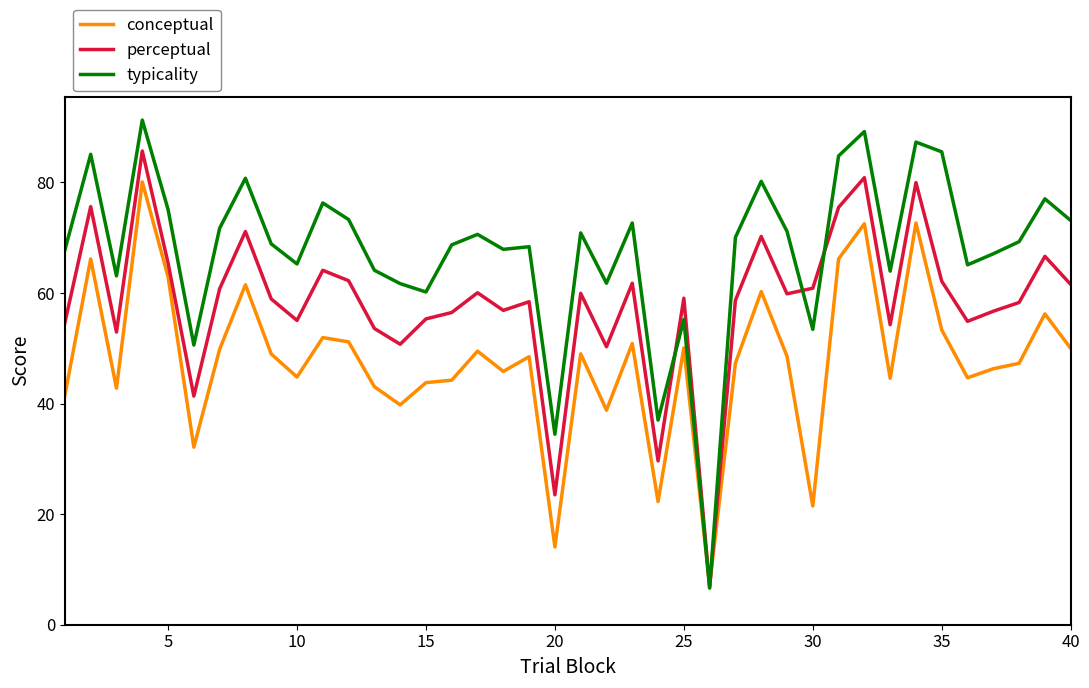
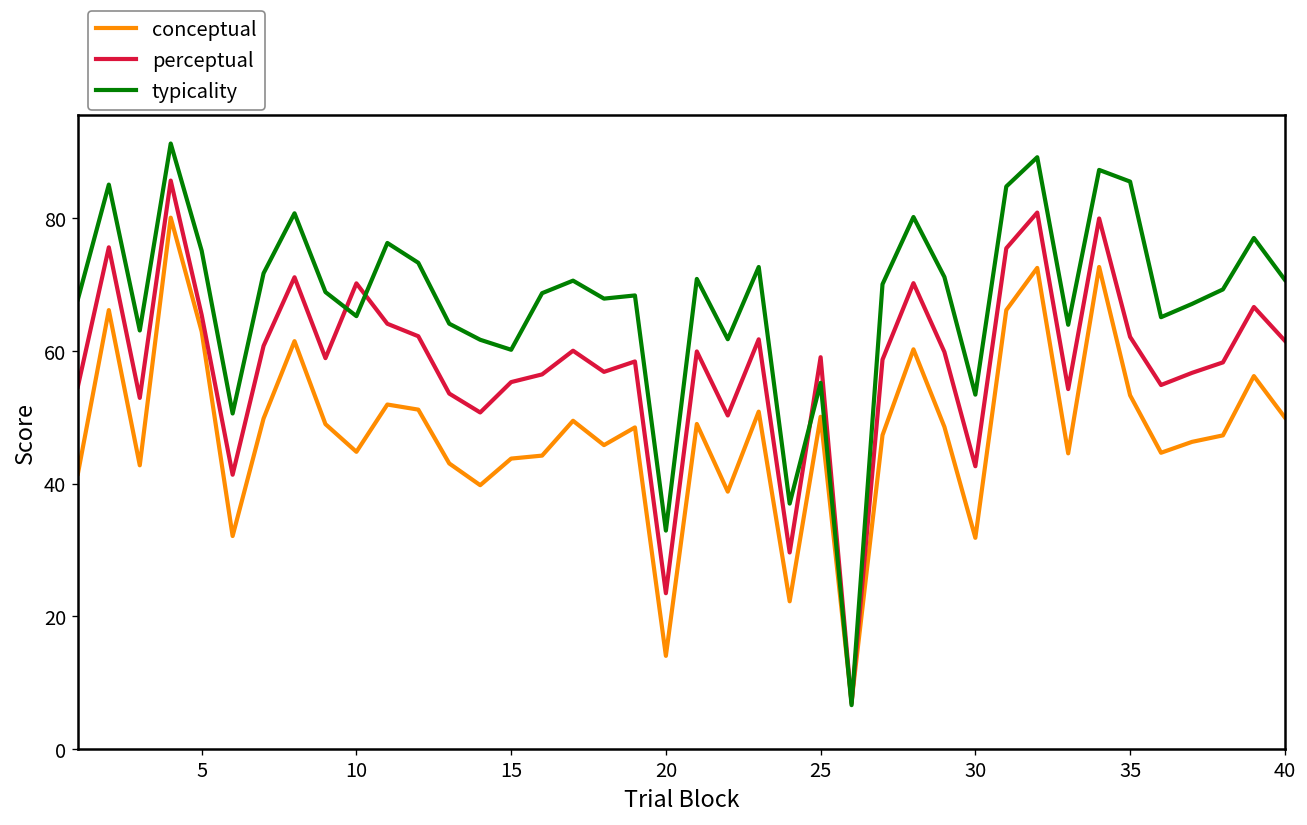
  {
    "conceptual": {
      "5": 63,
      "10": 45,
      "15": 44,
      "20": 14,
      "25": 50,
-     "30": 21,
+     "30": 32,
      "35": 53,
      "40": 50
    },
    "perceptual": {
      "5": 65,
-     "10": 55,
+     "10": 70,
      "15": 55,
      "20": 23,
      "25": 59,
-     "30": 61,
+     "30": 43,
      "35": 62,
      "40": 62
    },
    "typicality": {
      "5": 75,
      "10": 65,
      "15": 60,
-     "20": 34,
+     "20": 33,
      "25": 55,
      "30": 53,
      "35": 86,
-     "40": 73
+     "40": 71
    }
  }
